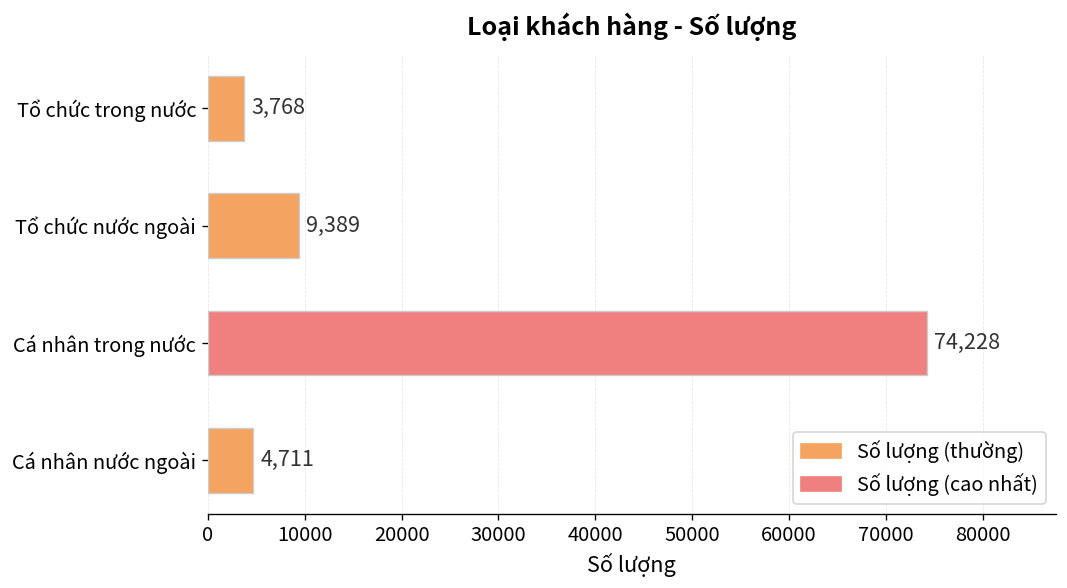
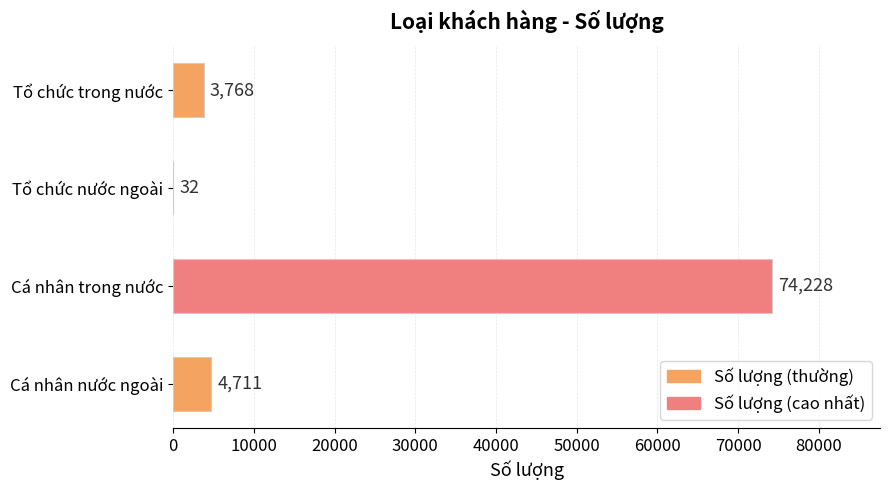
  {
    "Tổ chức trong nước": "3,768",
-   "Tổ chức nước ngoài": "9,389",
+   "Tổ chức nước ngoài": "32",
    "Cá nhân trong nước": "74,228",
    "Cá nhân nước ngoài": "4,711"
  }
